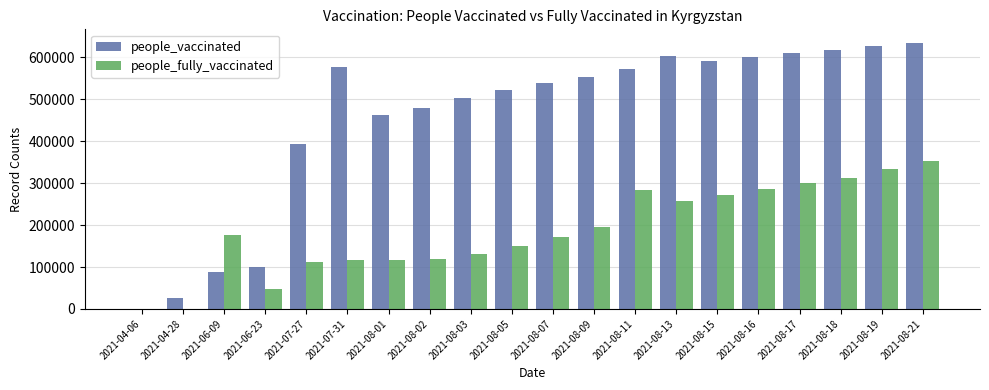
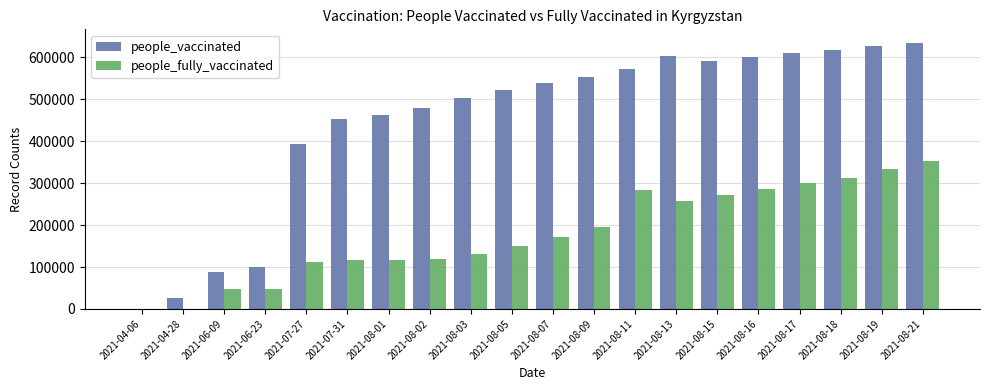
  {
    "people_vaccinated": {
      "2021-04-28": 30000,
      "2021-06-09": 90000,
      "2021-06-23": 100000,
      "2021-07-27": 390000,
-     "2021-07-31": 580000,
+     "2021-07-31": 450000,
      "2021-08-01": 460000,
      "2021-08-02": 480000,
      "2021-08-03": 500000,
      "2021-08-05": 520000,
      "2021-08-07": 540000,
      "2021-08-09": 550000,
      "2021-08-11": 570000,
      "2021-08-13": 600000,
      "2021-08-15": 590000,
      "2021-08-16": 600000,
      "2021-08-17": 610000,
      "2021-08-18": 620000,
      "2021-08-19": 630000,
      "2021-08-21": 640000
    },
    "people_fully_vaccinated": {
      "2021-04-06": 0,
-     "2021-06-09": 180000,
+     "2021-06-09": 50000,
      "2021-06-23": 50000,
      "2021-07-27": 110000,
      "2021-07-31": 120000,
      "2021-08-01": 120000,
      "2021-08-02": 120000,
      "2021-08-03": 130000,
      "2021-08-05": 150000,
      "2021-08-07": 170000,
      "2021-08-09": 200000,
      "2021-08-11": 280000,
      "2021-08-13": 260000,
      "2021-08-15": 270000,
      "2021-08-16": 290000,
      "2021-08-17": 300000,
      "2021-08-18": 310000,
      "2021-08-19": 330000,
      "2021-08-21": 350000
    }
  }
